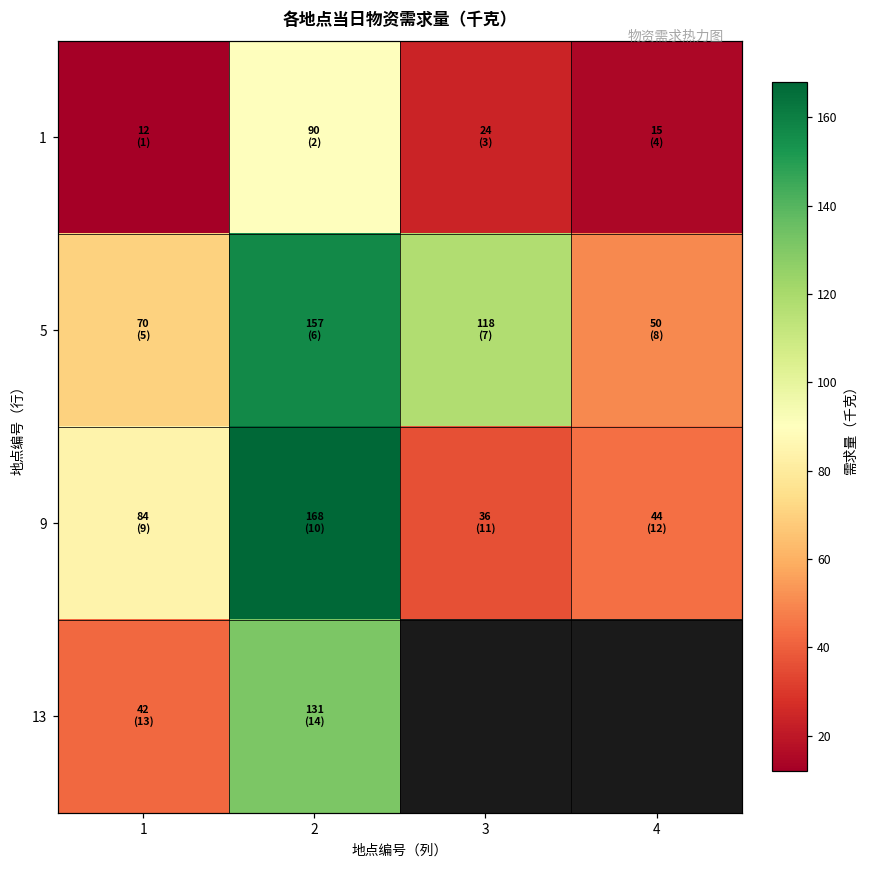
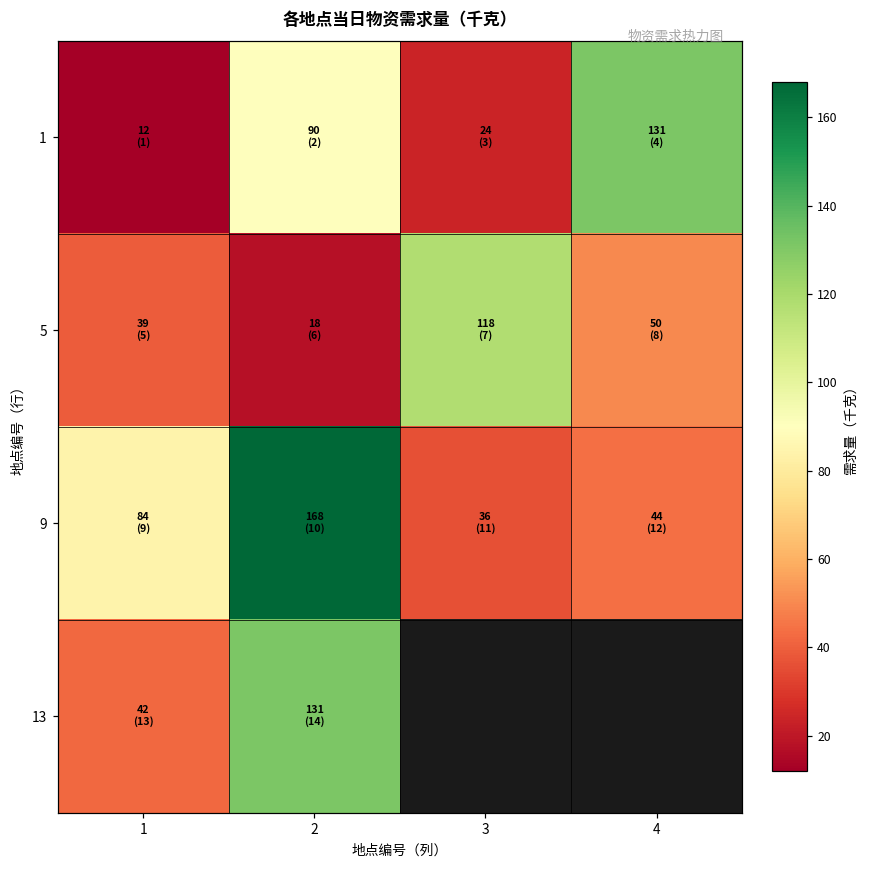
  {
    "1": {
-     "4": 15
+     "4": 131
    },
    "5": {
-     "1": 70,
-     "2": 157
+     "1": 39,
+     "2": 18
    }
  }
